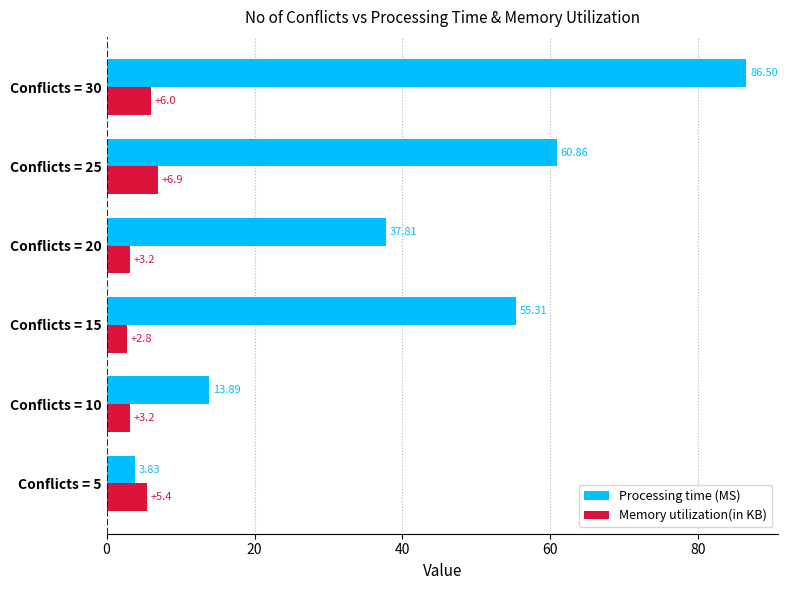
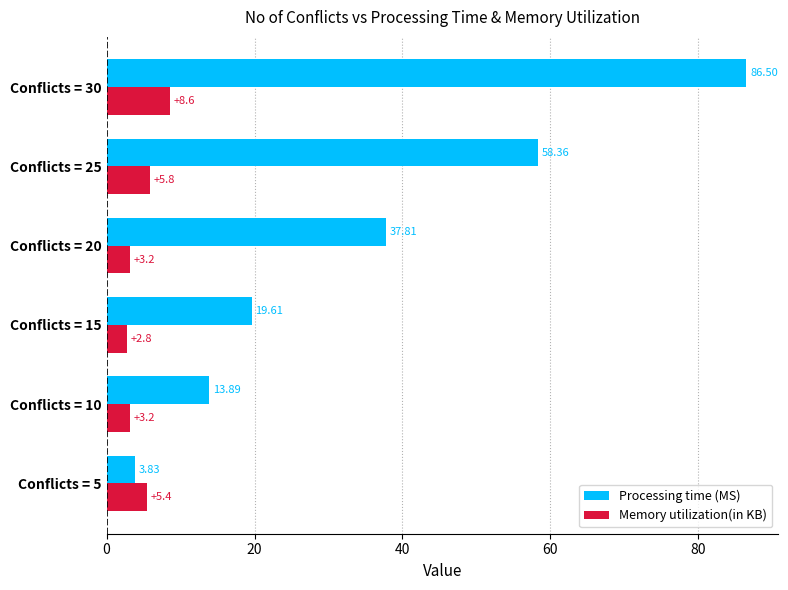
  {
    "Processing time (MS)": {
      "Conflicts = 30": "86.50",
-     "Conflicts = 25": "60.86",
+     "Conflicts = 25": "58.36",
      "Conflicts = 20": "37.81",
-     "Conflicts = 15": "55.31",
+     "Conflicts = 15": "19.61",
      "Conflicts = 10": "13.89",
      "Conflicts = 5": "3.83"
    },
    "Memory utilization(in KB)": {
-     "Conflicts = 30": "+6.0",
-     "Conflicts = 25": "+6.9",
+     "Conflicts = 30": "+8.6",
+     "Conflicts = 25": "+5.8",
      "Conflicts = 20": "+3.2",
      "Conflicts = 15": "+2.8",
      "Conflicts = 10": "+3.2",
      "Conflicts = 5": "+5.4"
    }
  }
